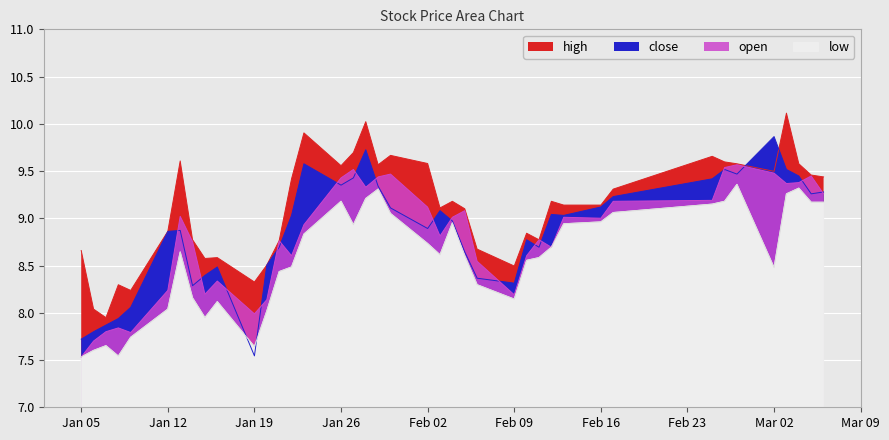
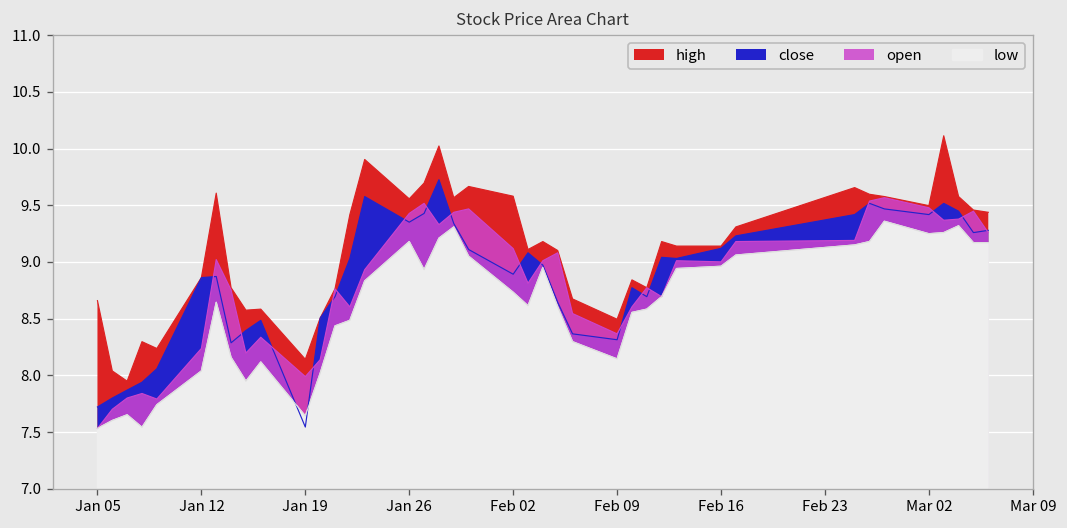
  {
    "high": {
      "Jan 05": 8.7,
-     "Jan 19": 8.3,
+     "Jan 19": 8.1,
      "Jan 26": 9.6,
      "Feb 02": 9.6,
      "Feb 09": 8.5
    },
    "close": {
      "Jan 05": 7.7,
      "Jan 19": 7.5,
      "Jan 26": 9.4,
      "Feb 02": 8.9,
      "Feb 09": 8.3,
-     "Mar 02": 9.9
+     "Mar 02": 9.4
    },
    "open": {
      "Jan 12": 8.2,
      "Jan 19": 8.0,
      "Jan 26": 9.4,
      "Feb 02": 9.1,
-     "Feb 09": 8.2,
+     "Feb 09": 8.4,
      "Feb 16": 9.0
    },
    "low": {
      "Jan 12": 8.0,
      "Jan 19": 7.6,
      "Jan 26": 9.2,
      "Feb 02": 8.7,
      "Feb 09": 8.1,
      "Feb 16": 9.0,
-     "Mar 02": 8.5
+     "Mar 02": 9.2
    }
  }
